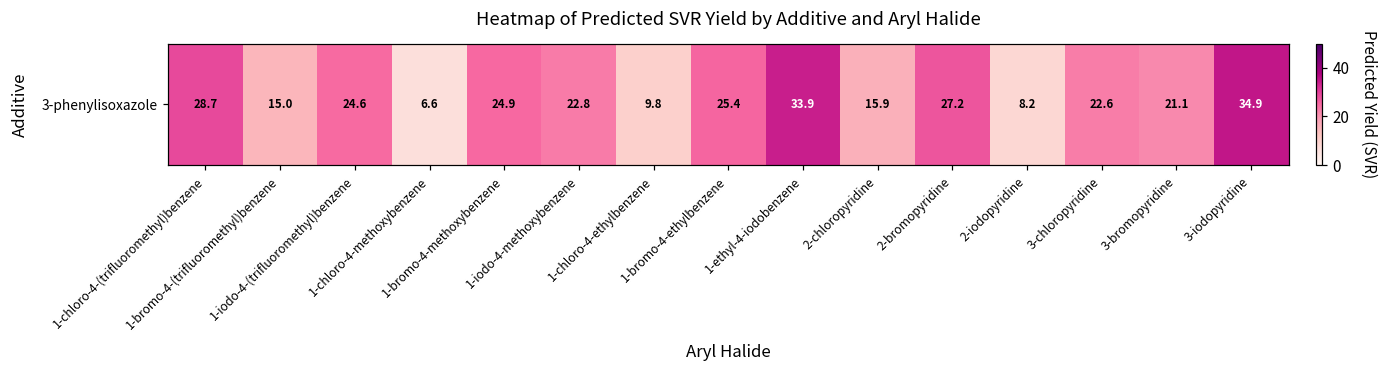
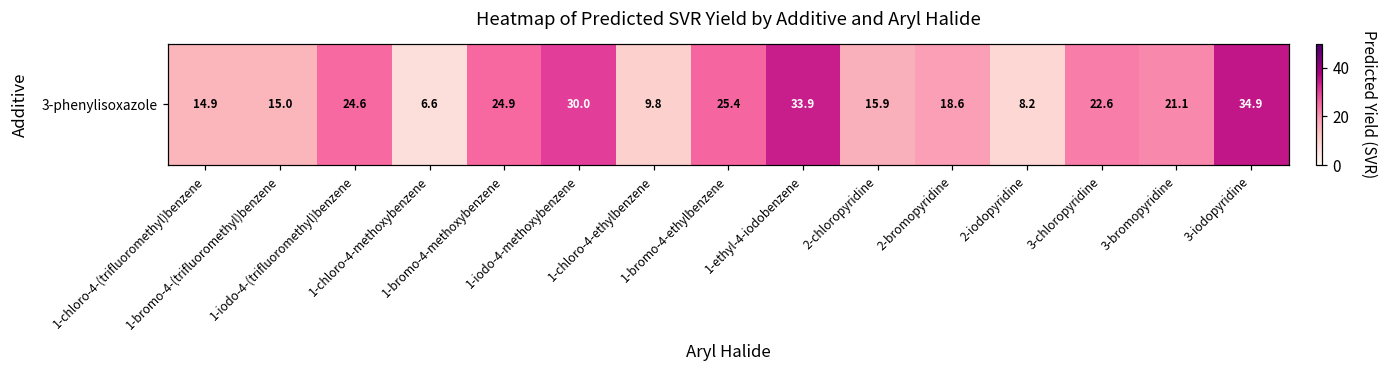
  {
    "3-phenylisoxazole": {
-     "1-chloro-4-(trifluoromethyl)benzene": 28.7,
+     "1-chloro-4-(trifluoromethyl)benzene": 14.9,
      "1-bromo-4-(trifluoromethyl)benzene": 15.0,
      "1-iodo-4-(trifluoromethyl)benzene": 24.6,
      "1-chloro-4-methoxybenzene": 6.6,
      "1-bromo-4-methoxybenzene": 24.9,
-     "1-iodo-4-methoxybenzene": 22.8,
+     "1-iodo-4-methoxybenzene": 30.0,
      "1-chloro-4-ethylbenzene": 9.8,
      "1-bromo-4-ethylbenzene": 25.4,
      "1-ethyl-4-iodobenzene": 33.9,
      "2-chloropyridine": 15.9,
-     "2-bromopyridine": 27.2,
+     "2-bromopyridine": 18.6,
      "2-iodopyridine": 8.2,
      "3-chloropyridine": 22.6,
      "3-bromopyridine": 21.1,
      "3-iodopyridine": 34.9
    }
  }
